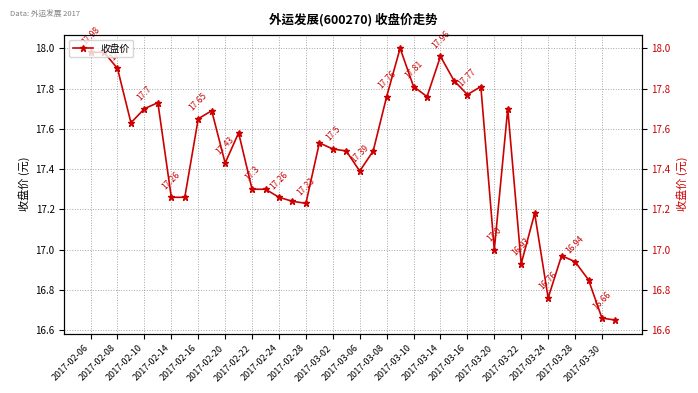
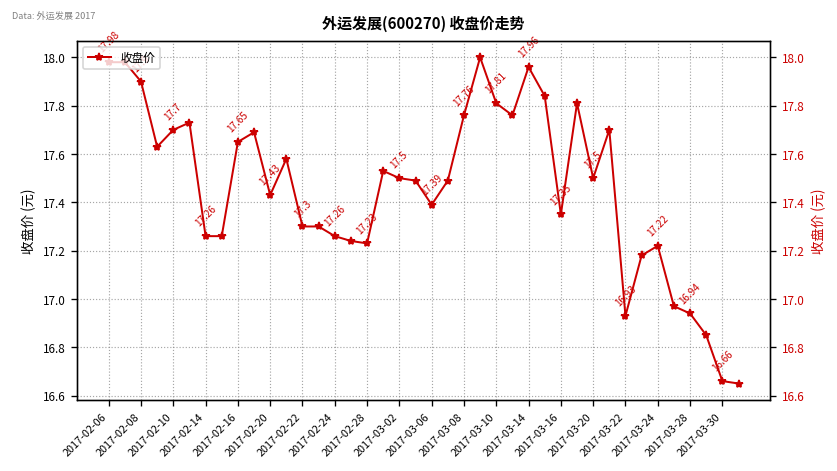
  {
    "2017-02-14": 17.26,
    "2017-02-16": 17.65,
    "2017-02-20": 17.43,
    "2017-02-22": 17.3,
    "2017-02-24": 17.26,
    "2017-02-28": 17.23,
    "2017-03-06": 17.39,
    "2017-03-08": 17.76,
    "2017-03-10": 17.81,
    "2017-03-14": 17.96,
-   "2017-03-16": 17.77,
-   "2017-03-20": 17.0,
+   "2017-03-16": 17.35,
+   "2017-03-20": 17.5,
    "2017-03-22": 16.93,
-   "2017-03-24": 16.76,
+   "2017-03-24": 17.22,
    "2017-03-28": 16.94,
    "2017-03-30": 16.66
  }
